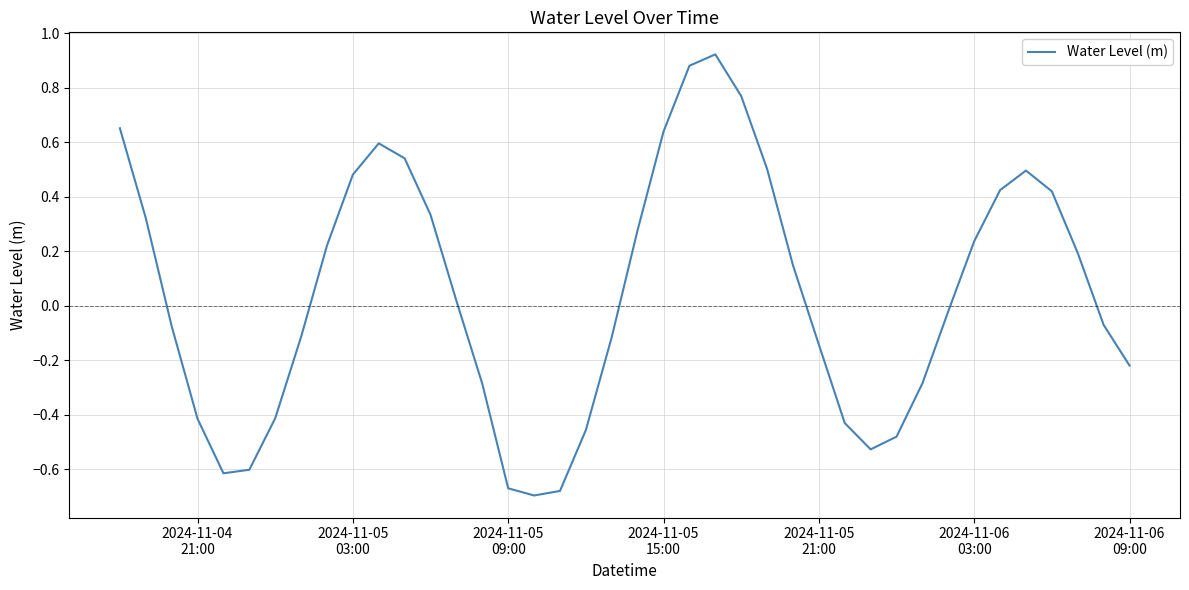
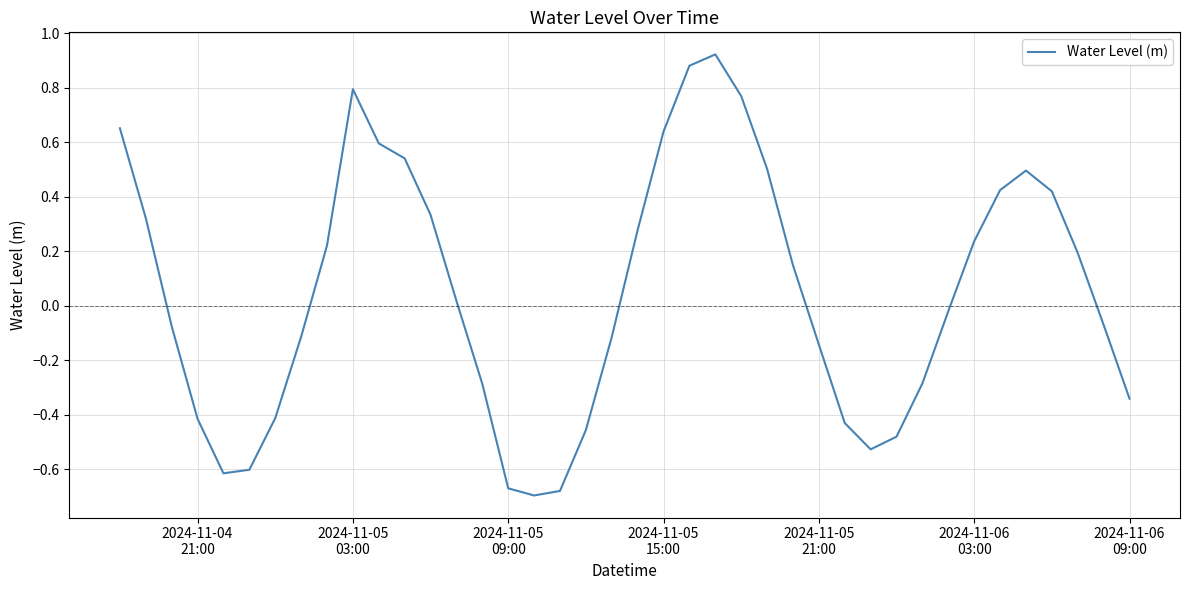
  {
    "2024-11-04 21:00": -0.42,
-   "2024-11-05 03:00": 0.48,
+   "2024-11-05 03:00": 0.79,
    "2024-11-05 09:00": -0.67,
    "2024-11-05 15:00": 0.64,
    "2024-11-05 21:00": -0.14,
    "2024-11-06 03:00": 0.24,
-   "2024-11-06 09:00": -0.22
+   "2024-11-06 09:00": -0.34
  }
